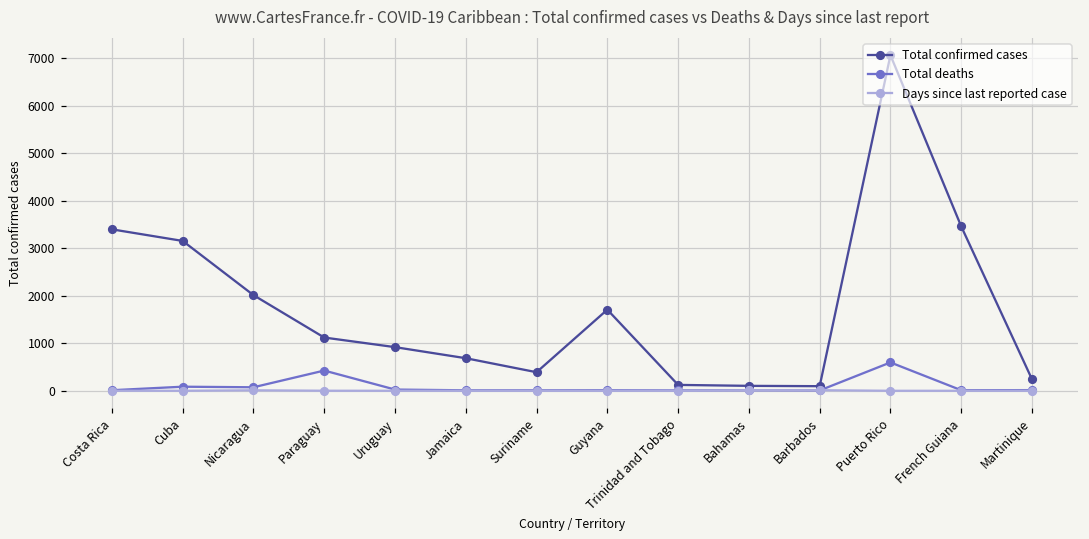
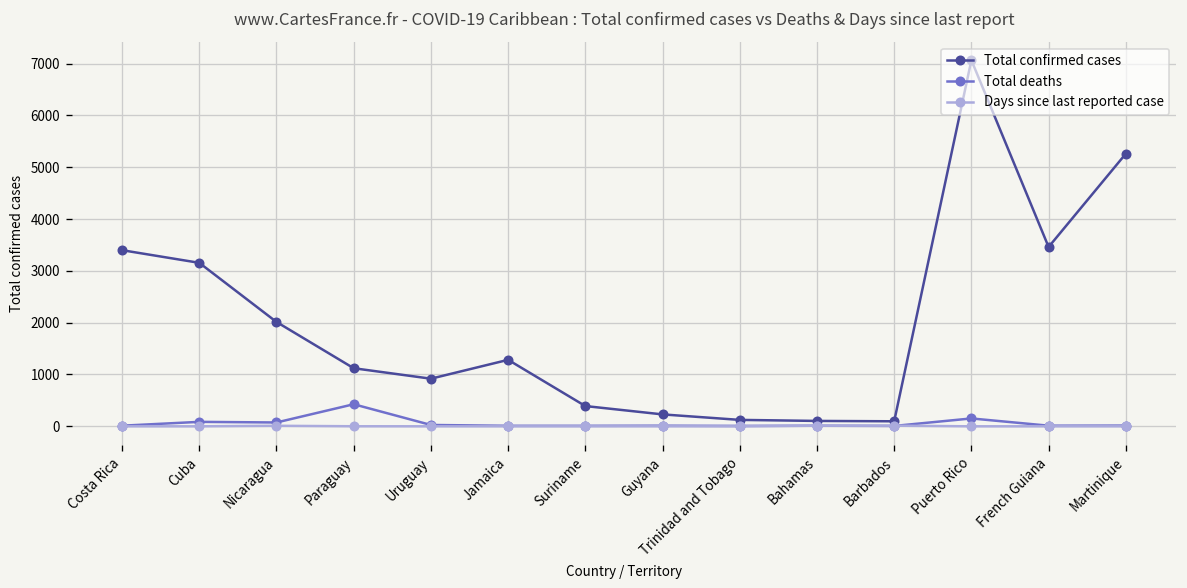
  {
    "Total confirmed cases": {
      "Costa Rica": 3400,
      "Cuba": 3200,
      "Nicaragua": 2000,
      "Paraguay": 1100,
      "Uruguay": 900,
-     "Jamaica": 700,
+     "Jamaica": 1300,
      "Suriname": 400,
-     "Guyana": 1700,
+     "Guyana": 200,
      "Trinidad and Tobago": 100,
      "Bahamas": 100,
      "Barbados": 100,
      "French Guiana": 3500,
-     "Martinique": 200
+     "Martinique": 5300
    },
    "Total deaths": {
      "Cuba": 100,
      "Nicaragua": 100,
      "Paraguay": 400,
-     "Puerto Rico": 600
+     "Puerto Rico": 200
    },
    "Days since last reported case": {
      "Cuba": 0,
      "Nicaragua": 0,
      "Paraguay": 0,
      "Puerto Rico": 0
    }
  }
